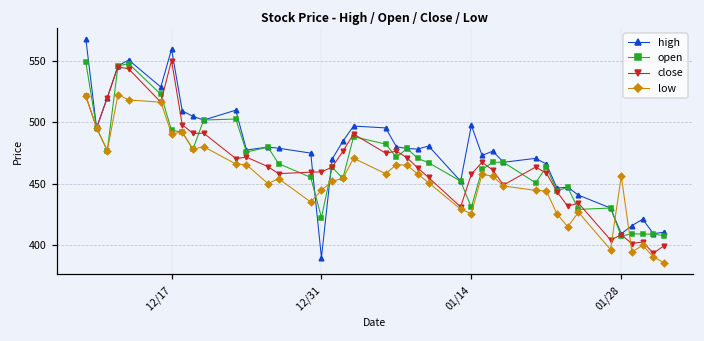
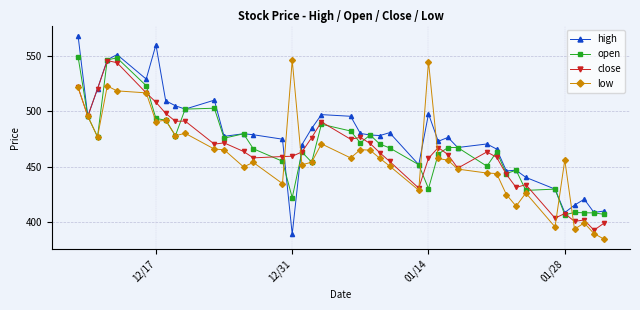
  {
    "high": {
      "12/17": 560,
      "12/31": 389,
      "01/14": 498
    },
    "open": {
      "12/17": 494,
      "12/31": 422,
      "01/14": 430
    },
    "close": {
-     "12/17": 551,
+     "12/17": 508,
      "12/31": 460,
      "01/14": 458
    },
    "low": {
      "12/17": 491,
-     "12/31": 445,
-     "01/14": 425,
+     "12/31": 546,
+     "01/14": 545,
      "01/28": 456
    }
  }
